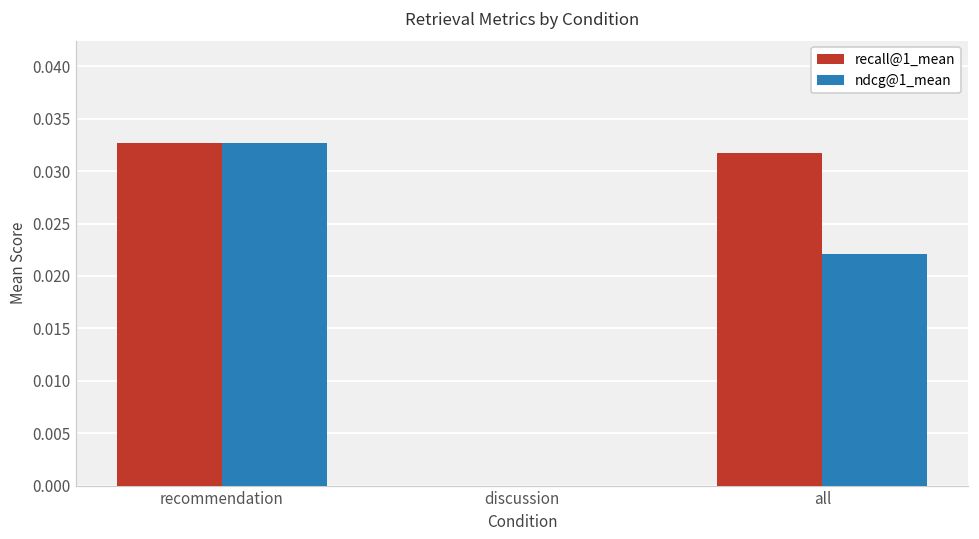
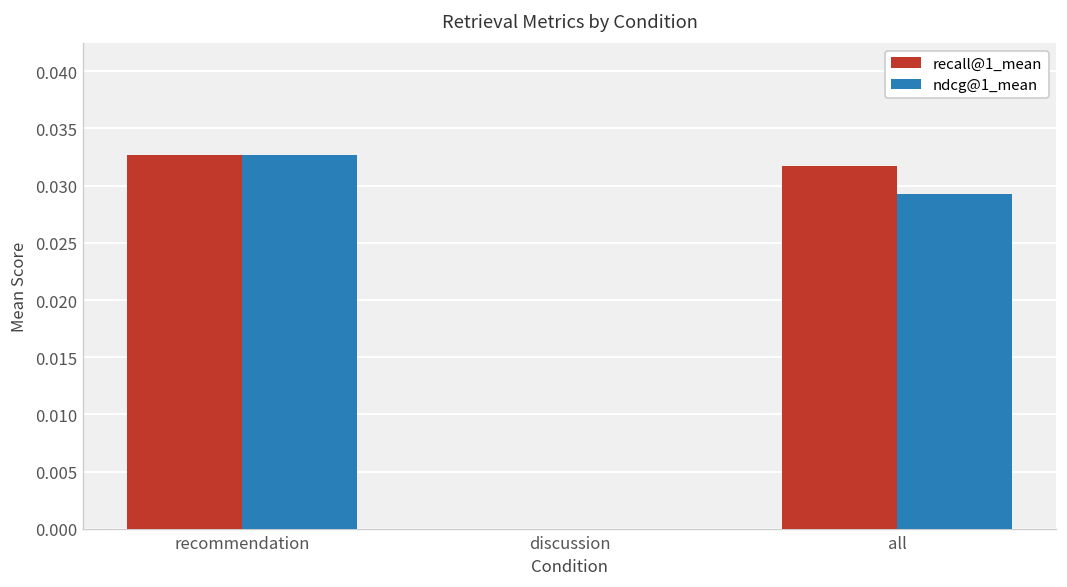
  {
    "recall@1_mean": {
      "recommendation": 0.033,
      "discussion": 0.000,
      "all": 0.032
    },
    "ndcg@1_mean": {
      "recommendation": 0.033,
      "discussion": 0.000,
-     "all": 0.022
+     "all": 0.029
    }
  }
